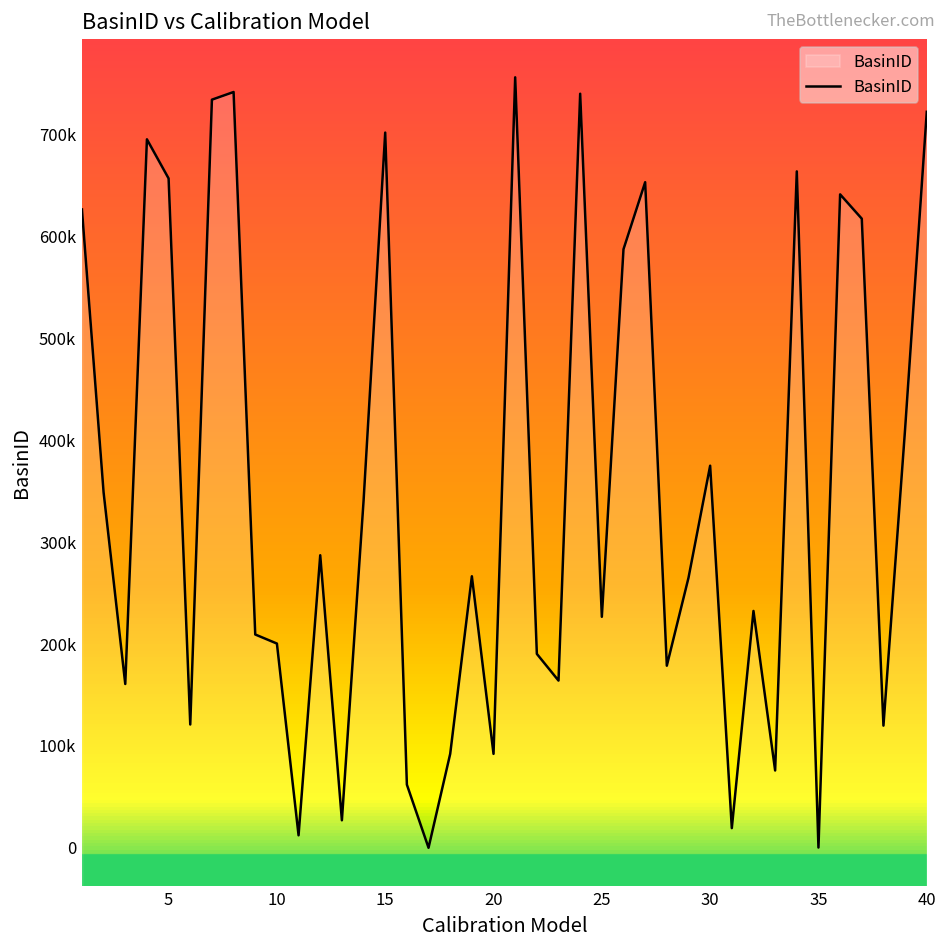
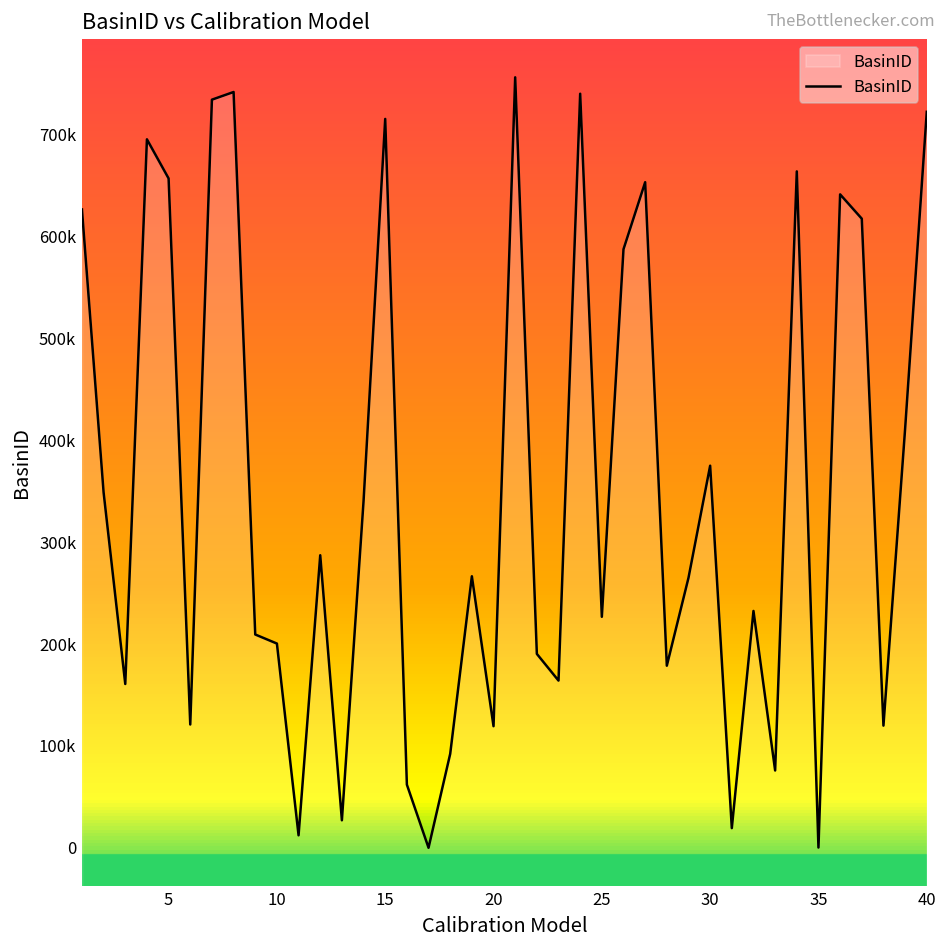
  {
    "5": 660000,
    "10": 200000,
-   "15": 700000,
-   "20": 90000,
+   "15": 720000,
+   "20": 120000,
    "25": 230000,
    "30": 370000,
    "35": 0,
    "40": 720000
  }
